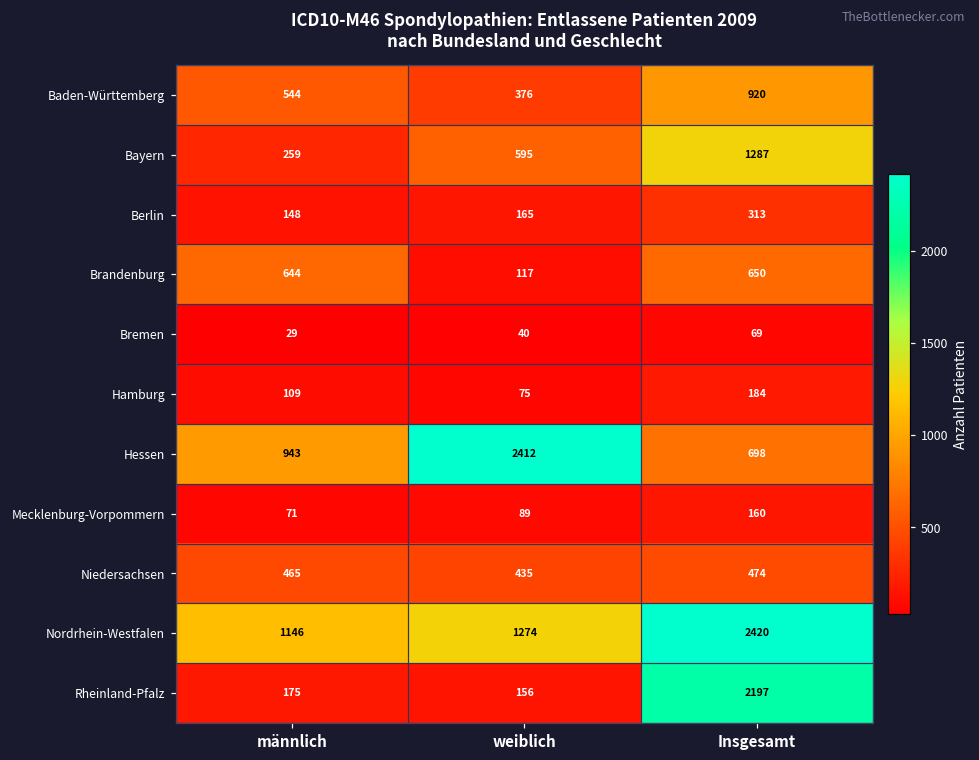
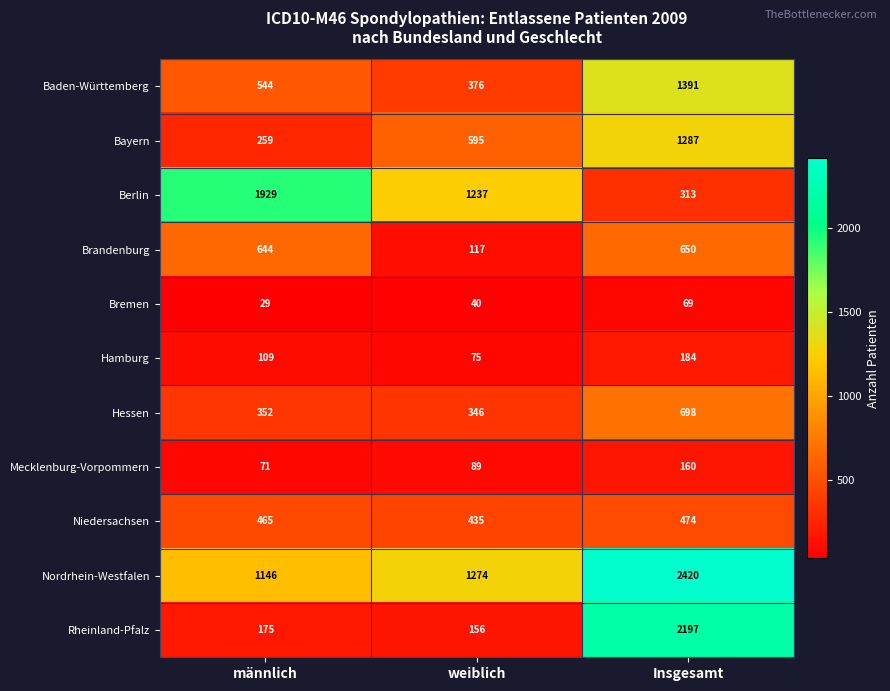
  {
    "Baden-Württemberg": {
      "männlich": 544,
      "weiblich": 376,
-     "Insgesamt": 920
+     "Insgesamt": 1391
    },
    "Bayern": {
      "männlich": 259,
      "weiblich": 595,
      "Insgesamt": 1287
    },
    "Berlin": {
-     "männlich": 148,
-     "weiblich": 165,
+     "männlich": 1929,
+     "weiblich": 1237,
      "Insgesamt": 313
    },
    "Brandenburg": {
      "männlich": 644,
      "weiblich": 117,
      "Insgesamt": 650
    },
    "Bremen": {
      "männlich": 29,
      "weiblich": 40,
      "Insgesamt": 69
    },
    "Hamburg": {
      "männlich": 109,
      "weiblich": 75,
      "Insgesamt": 184
    },
    "Hessen": {
-     "männlich": 943,
-     "weiblich": 2412,
+     "männlich": 352,
+     "weiblich": 346,
      "Insgesamt": 698
    },
    "Mecklenburg-Vorpommern": {
      "männlich": 71,
      "weiblich": 89,
      "Insgesamt": 160
    },
    "Niedersachsen": {
      "männlich": 465,
      "weiblich": 435,
      "Insgesamt": 474
    },
    "Nordrhein-Westfalen": {
      "männlich": 1146,
      "weiblich": 1274,
      "Insgesamt": 2420
    },
    "Rheinland-Pfalz": {
      "männlich": 175,
      "weiblich": 156,
      "Insgesamt": 2197
    }
  }
